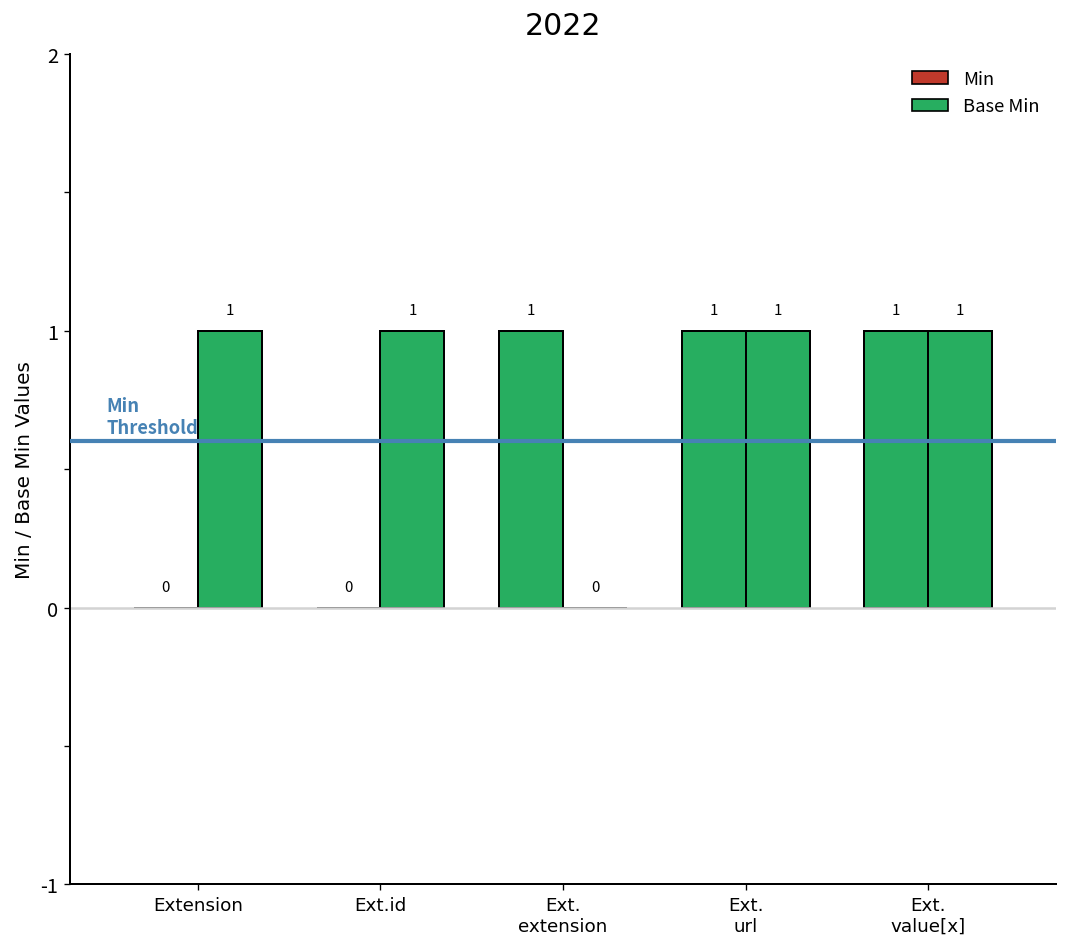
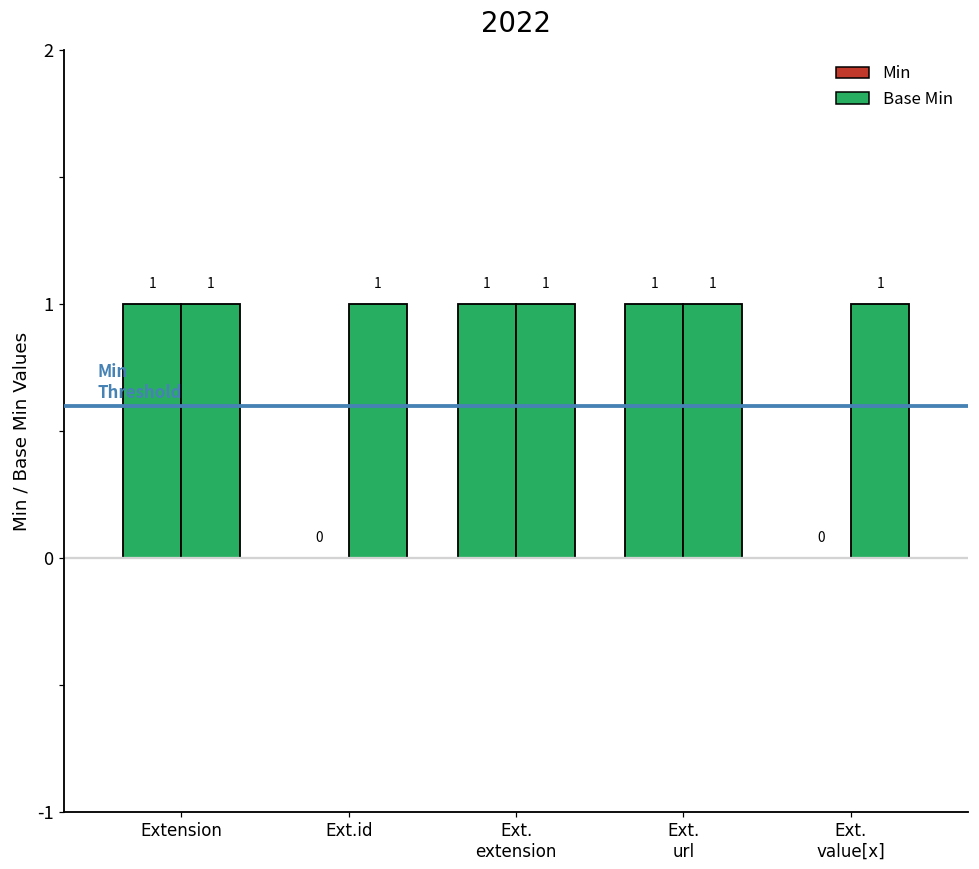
  {
    "Min": {
-     "Extension": 0,
+     "Extension": 1,
      "Ext.id": 0,
      "Ext. extension": 1,
      "Ext. url": 1,
-     "Ext. value[x]": 1
+     "Ext. value[x]": 0
    },
    "Base Min": {
      "Extension": 1,
      "Ext.id": 1,
-     "Ext. extension": 0,
+     "Ext. extension": 1,
      "Ext. url": 1,
      "Ext. value[x]": 1
    }
  }
